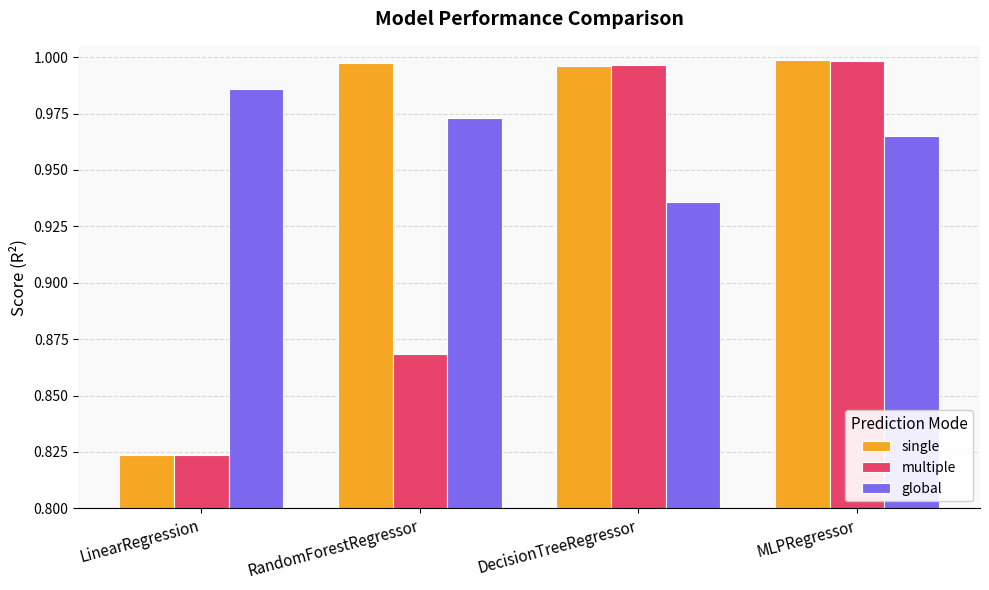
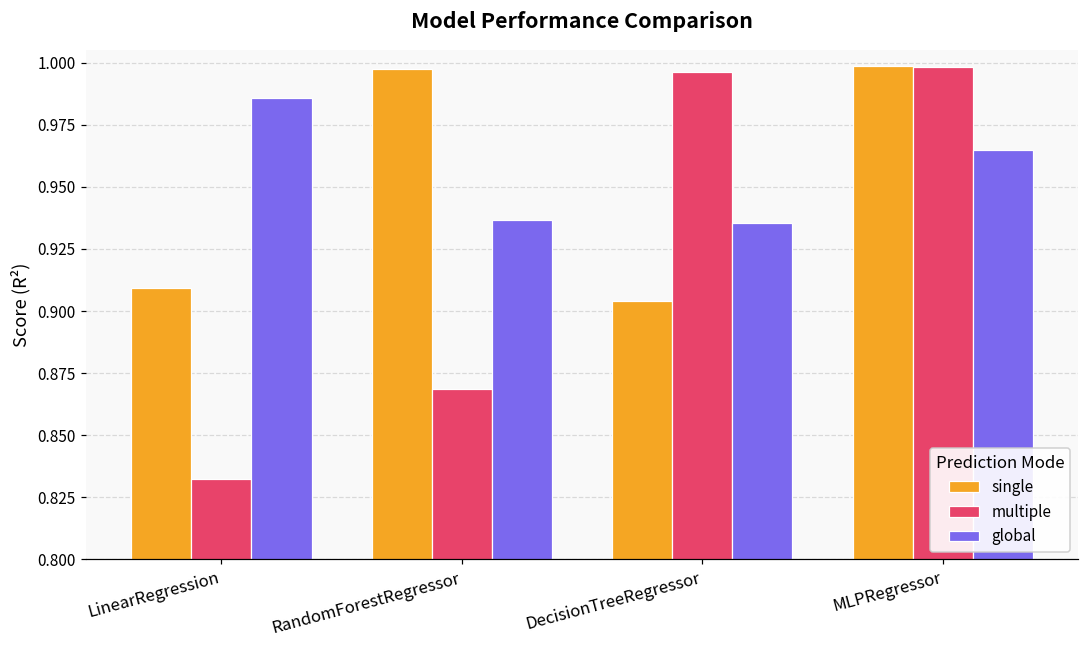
  {
    "single": {
-     "LinearRegression": 0.824,
+     "LinearRegression": 0.909,
      "RandomForestRegressor": 0.997,
-     "DecisionTreeRegressor": 0.996,
+     "DecisionTreeRegressor": 0.904,
      "MLPRegressor": 0.999
    },
    "multiple": {
-     "LinearRegression": 0.824,
+     "LinearRegression": 0.832,
      "RandomForestRegressor": 0.869,
      "DecisionTreeRegressor": 0.996,
      "MLPRegressor": 0.998
    },
    "global": {
      "LinearRegression": 0.986,
-     "RandomForestRegressor": 0.973,
+     "RandomForestRegressor": 0.937,
      "DecisionTreeRegressor": 0.936,
      "MLPRegressor": 0.965
    }
  }
